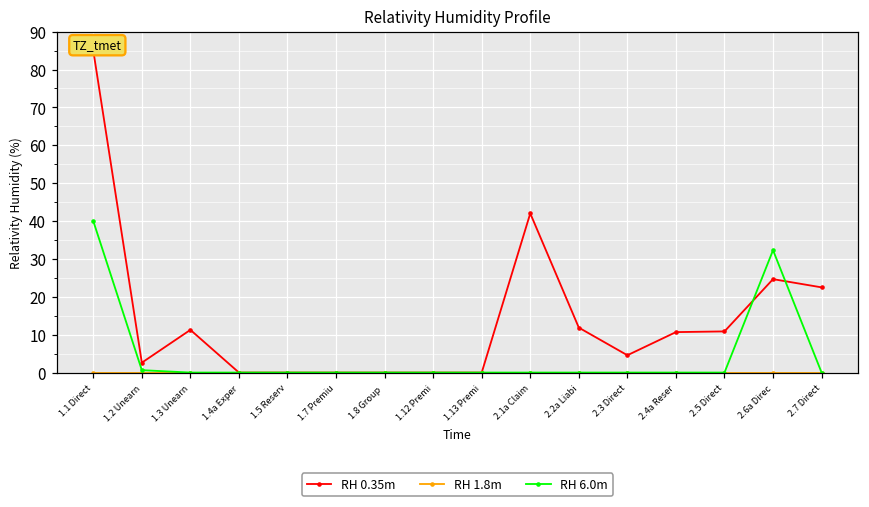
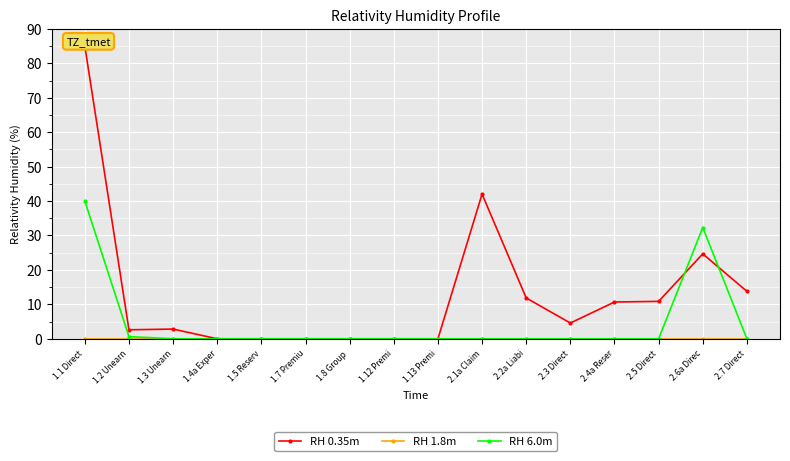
  {
    "RH 0.35m": {
      "1.2 Unearn": 3,
-     "1.3 Unearn": 11,
+     "1.3 Unearn": 3,
      "2.1a Claim": 42,
      "2.2a Liabi": 12,
      "2.3 Direct": 5,
      "2.4a Reser": 11,
      "2.5 Direct": 11,
      "2.6a Direc": 25,
-     "2.7 Direct": 22
+     "2.7 Direct": 14
    },
    "RH 1.8m": {
      "1.1 Direct": 0,
      "2.6a Direc": 0
    },
    "RH 6.0m": {
      "1.1 Direct": 40,
      "2.6a Direc": 32
    }
  }
